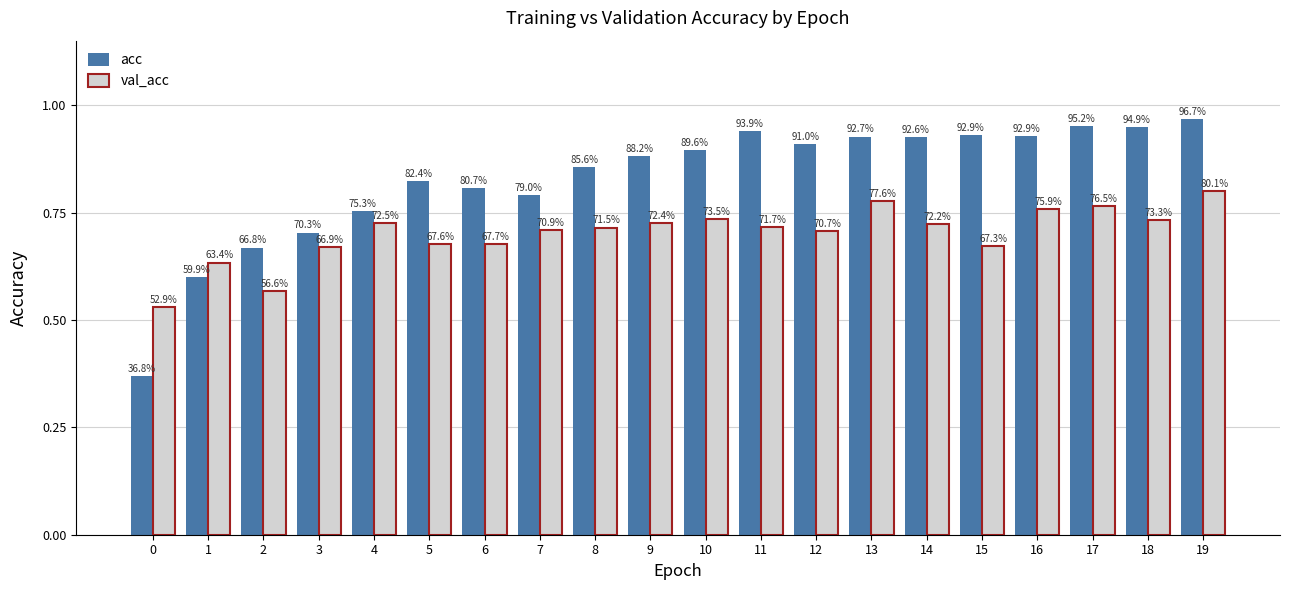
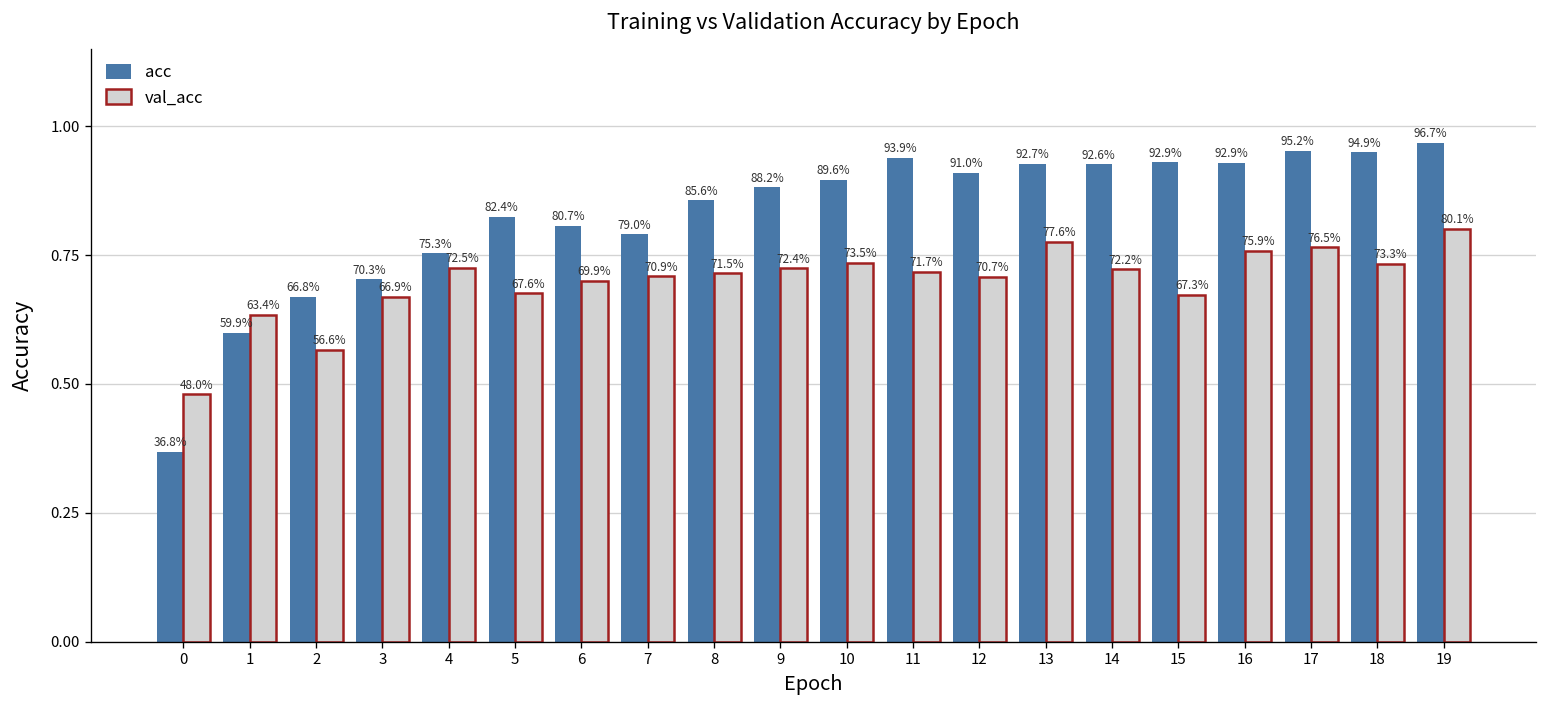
  {
    "acc": {
      "0": "36.8%",
      "1": "59.9%",
      "2": "66.8%",
      "3": "70.3%",
      "4": "75.3%",
      "5": "82.4%",
      "6": "80.7%",
      "7": "79.0%",
      "8": "85.6%",
      "9": "88.2%",
      "10": "89.6%",
      "11": "93.9%",
      "12": "91.0%",
      "13": "92.7%",
      "14": "92.6%",
      "15": "92.9%",
      "16": "92.9%",
      "17": "95.2%",
      "18": "94.9%",
      "19": "96.7%"
    },
    "val_acc": {
-     "0": "52.9%",
+     "0": "48.0%",
      "1": "63.4%",
      "2": "56.6%",
      "3": "66.9%",
      "4": "72.5%",
      "5": "67.6%",
-     "6": "67.7%",
+     "6": "69.9%",
      "7": "70.9%",
      "8": "71.5%",
      "9": "72.4%",
      "10": "73.5%",
      "11": "71.7%",
      "12": "70.7%",
      "13": "77.6%",
      "14": "72.2%",
      "15": "67.3%",
      "16": "75.9%",
      "17": "76.5%",
      "18": "73.3%",
      "19": "80.1%"
    }
  }
